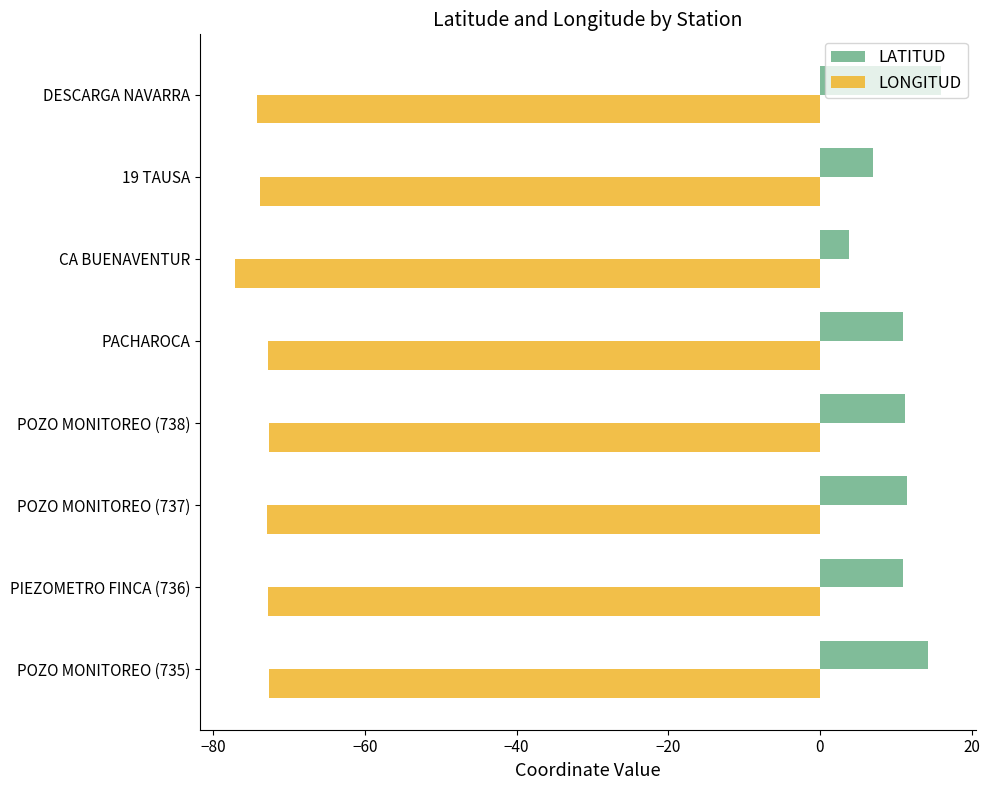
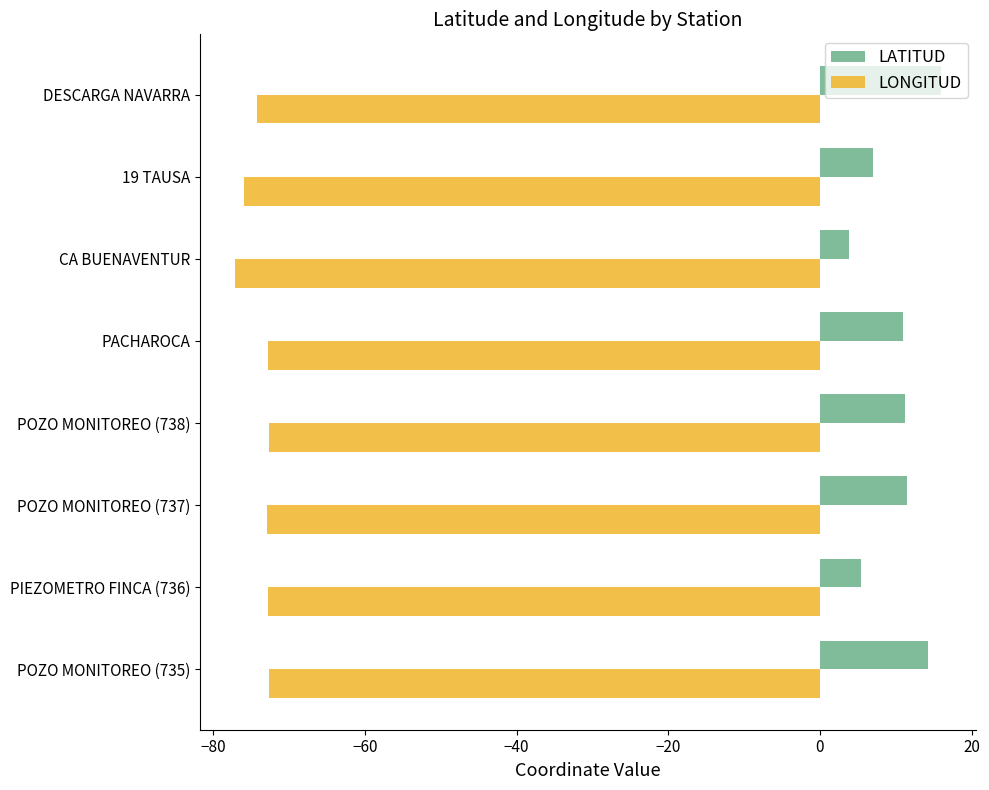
  {
    "LATITUD": {
      "19 TAUSA": 7,
      "CA BUENAVENTUR": 4,
      "PACHAROCA": 11,
      "POZO MONITOREO (738)": 11,
      "POZO MONITOREO (737)": 12,
-     "PIEZOMETRO FINCA (736)": 11,
+     "PIEZOMETRO FINCA (736)": 5,
      "POZO MONITOREO (735)": 14
    },
    "LONGITUD": {
      "DESCARGA NAVARRA": -74,
-     "19 TAUSA": -74,
+     "19 TAUSA": -76,
      "CA BUENAVENTUR": -77,
      "PACHAROCA": -73,
      "POZO MONITOREO (738)": -73,
      "POZO MONITOREO (737)": -73,
      "PIEZOMETRO FINCA (736)": -73,
      "POZO MONITOREO (735)": -73
    }
  }
